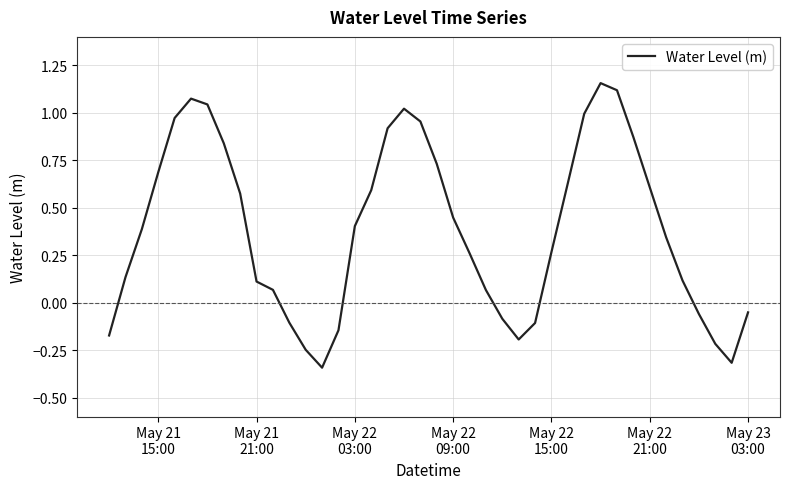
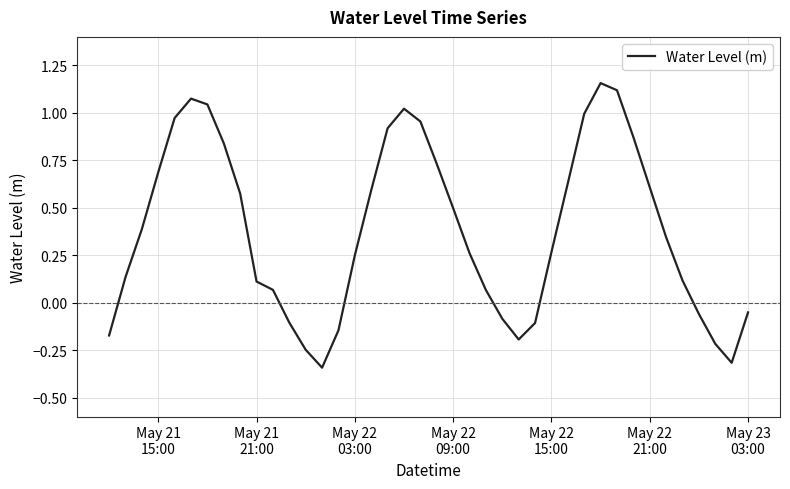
  {
    "May 21 15:00": 0.69,
    "May 21 21:00": 0.11,
-   "May 22 03:00": 0.40,
-   "May 22 09:00": 0.45,
+   "May 22 03:00": 0.25,
+   "May 22 09:00": 0.50,
    "May 22 15:00": 0.27,
    "May 22 21:00": 0.61,
    "May 23 03:00": -0.05
  }
